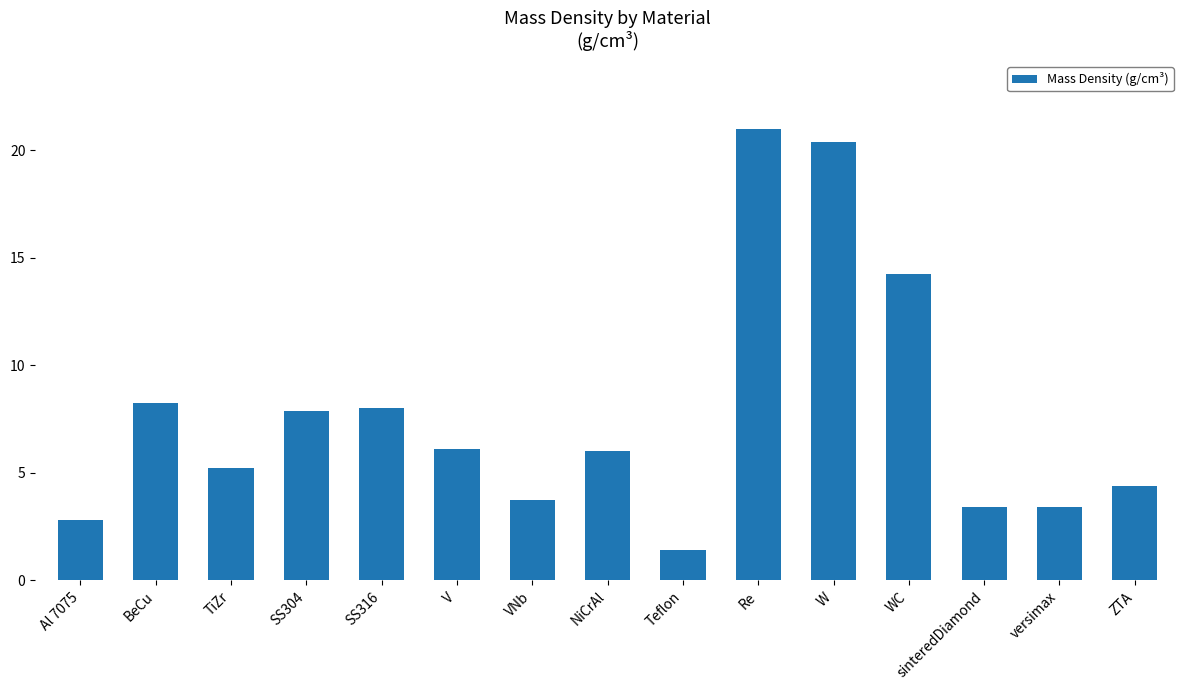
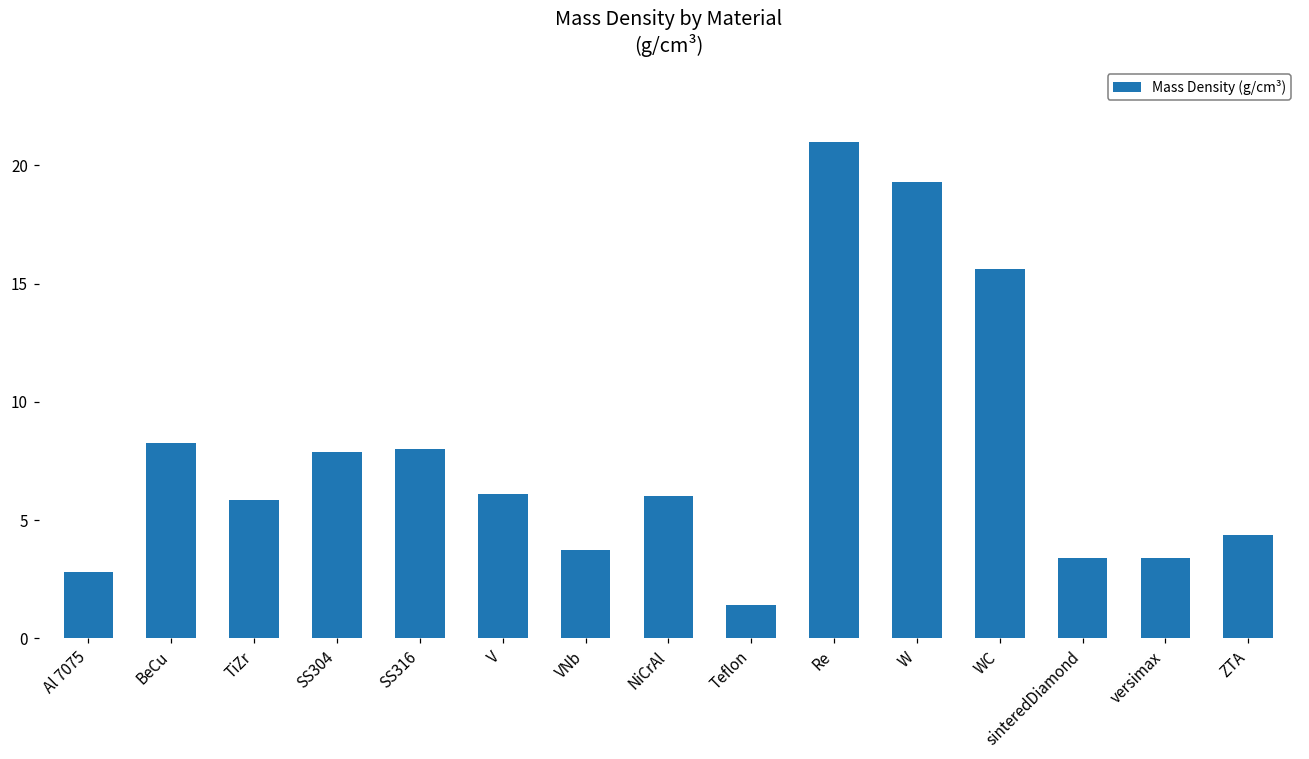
  {
    "Al 7075": 2.8,
    "BeCu": 8.3,
-   "TiZr": 5.2,
+   "TiZr": 5.9,
    "SS304": 7.9,
    "SS316": 8.0,
    "V": 6.1,
    "VNb": 3.7,
    "NiCrAl": 6.0,
    "Teflon": 1.4,
    "Re": 21.0,
-   "W": 20.4,
-   "WC": 14.3,
+   "W": 19.3,
+   "WC": 15.6,
    "sinteredDiamond": 3.4,
    "versimax": 3.4,
    "ZTA": 4.4
  }
